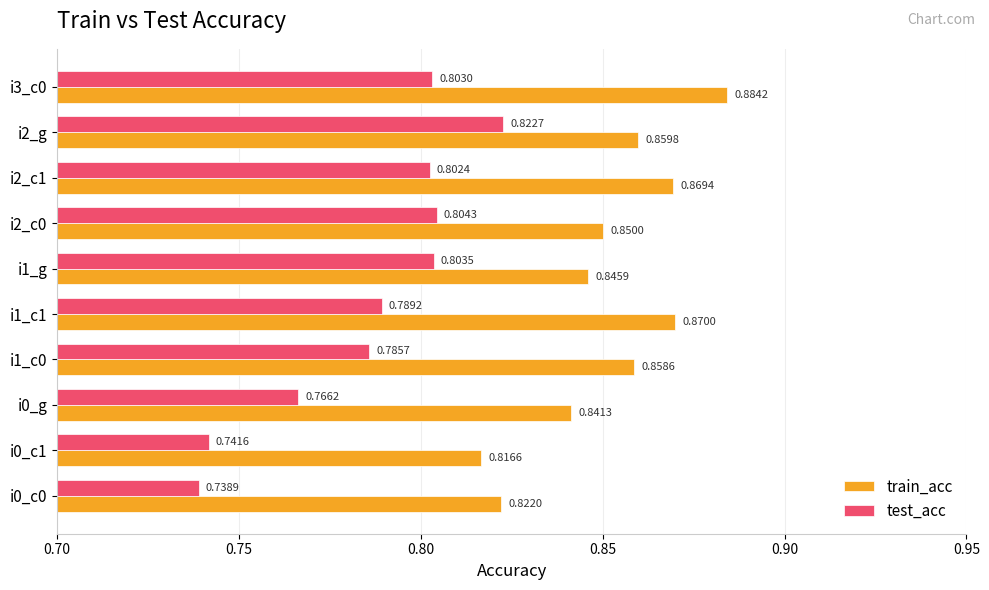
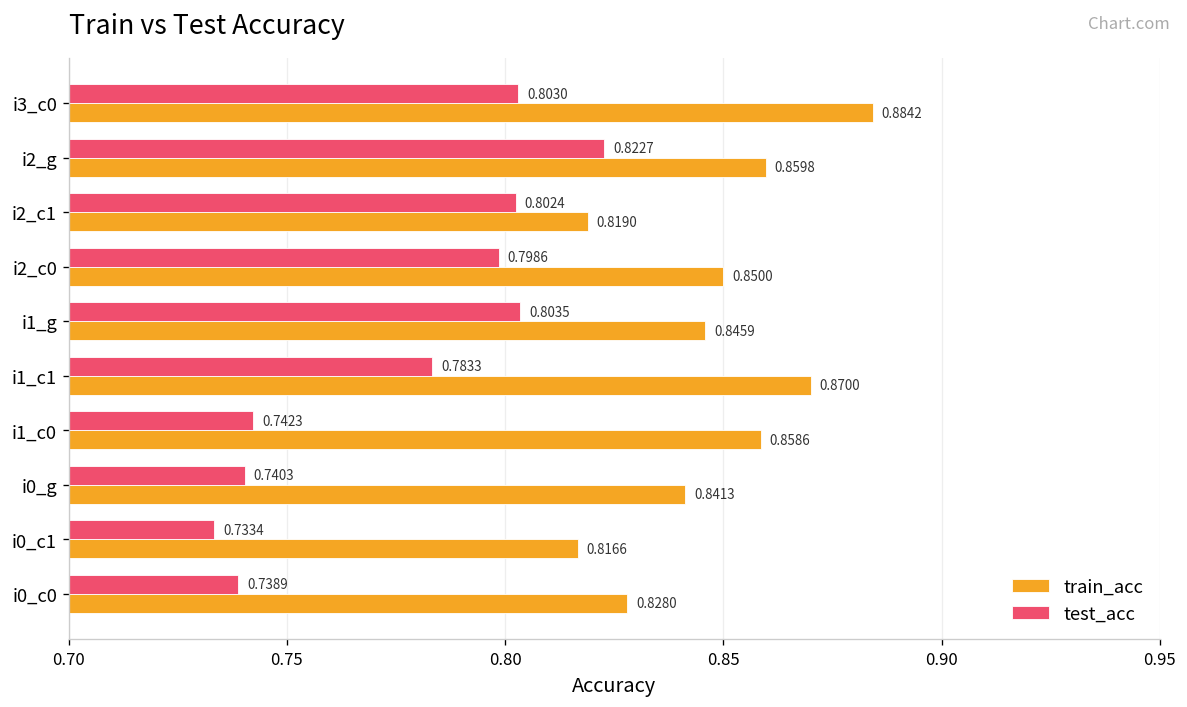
  {
    "train_acc": {
      "i3_c0": 0.8842,
      "i2_g": 0.8598,
-     "i2_c1": 0.8694,
+     "i2_c1": 0.8190,
      "i2_c0": 0.8500,
      "i1_g": 0.8459,
      "i1_c1": 0.8700,
      "i1_c0": 0.8586,
      "i0_g": 0.8413,
      "i0_c1": 0.8166,
-     "i0_c0": 0.8220
+     "i0_c0": 0.8280
    },
    "test_acc": {
      "i3_c0": 0.8030,
      "i2_g": 0.8227,
      "i2_c1": 0.8024,
-     "i2_c0": 0.8043,
+     "i2_c0": 0.7986,
      "i1_g": 0.8035,
-     "i1_c1": 0.7892,
-     "i1_c0": 0.7857,
-     "i0_g": 0.7662,
-     "i0_c1": 0.7416,
+     "i1_c1": 0.7833,
+     "i1_c0": 0.7423,
+     "i0_g": 0.7403,
+     "i0_c1": 0.7334,
      "i0_c0": 0.7389
    }
  }
